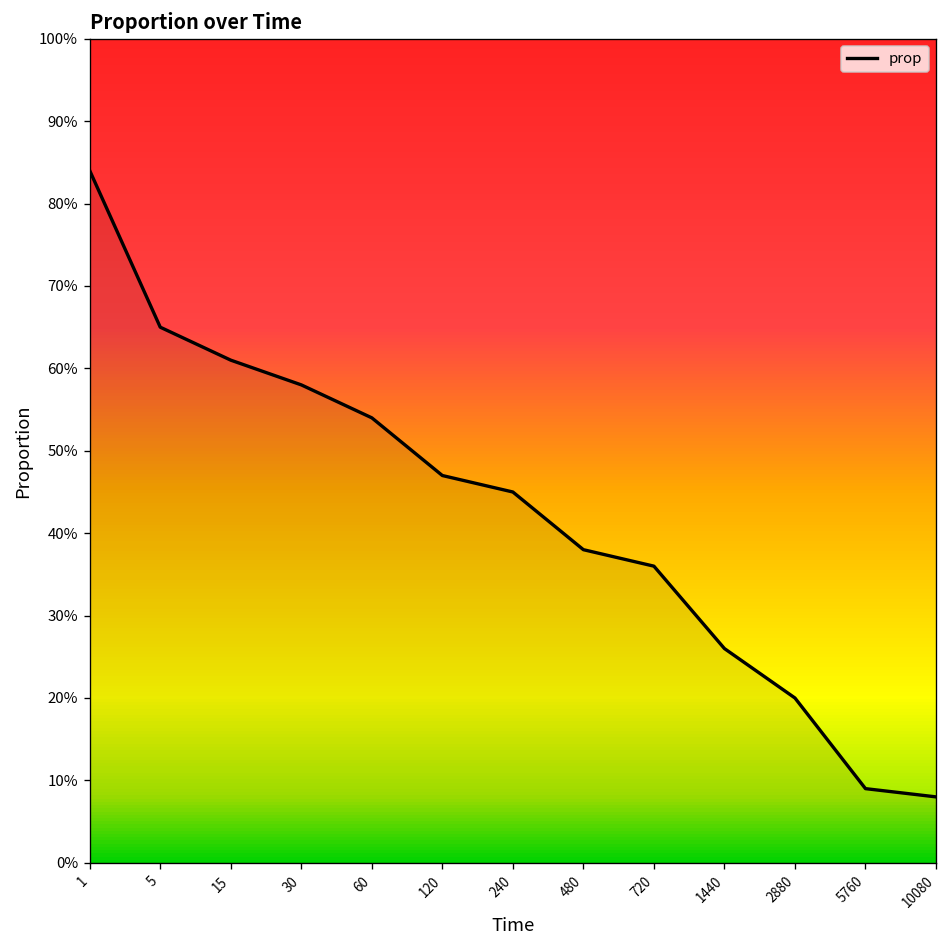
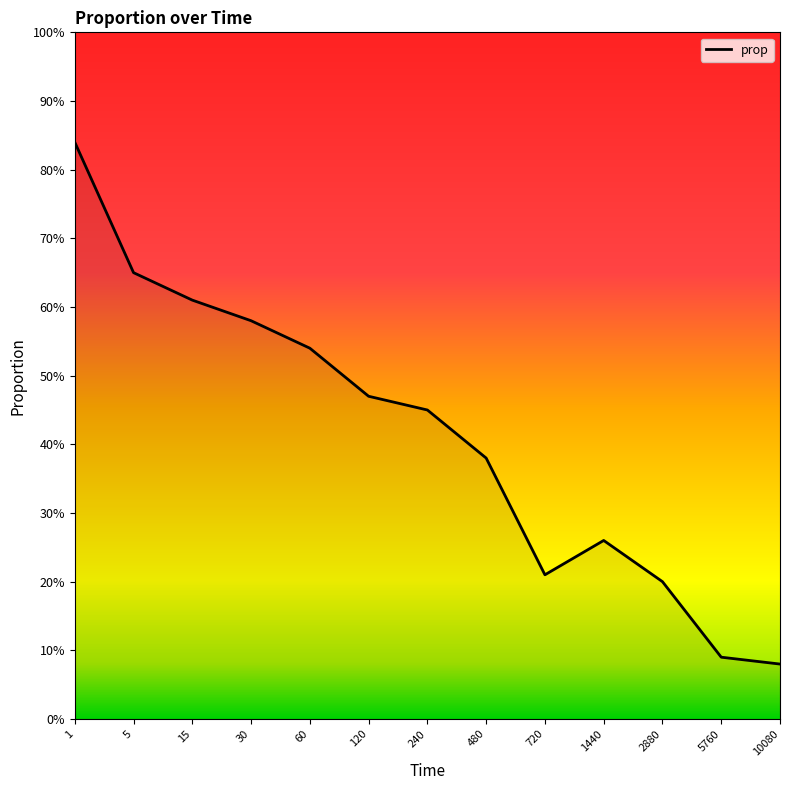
  {
    "1": "84%",
    "5": "65%",
    "15": "61%",
    "30": "58%",
    "60": "54%",
    "120": "47%",
    "240": "45%",
    "480": "38%",
-   "720": "36%",
+   "720": "21%",
    "1440": "26%",
    "2880": "20%",
    "5760": "9%",
    "10080": "8%"
  }
